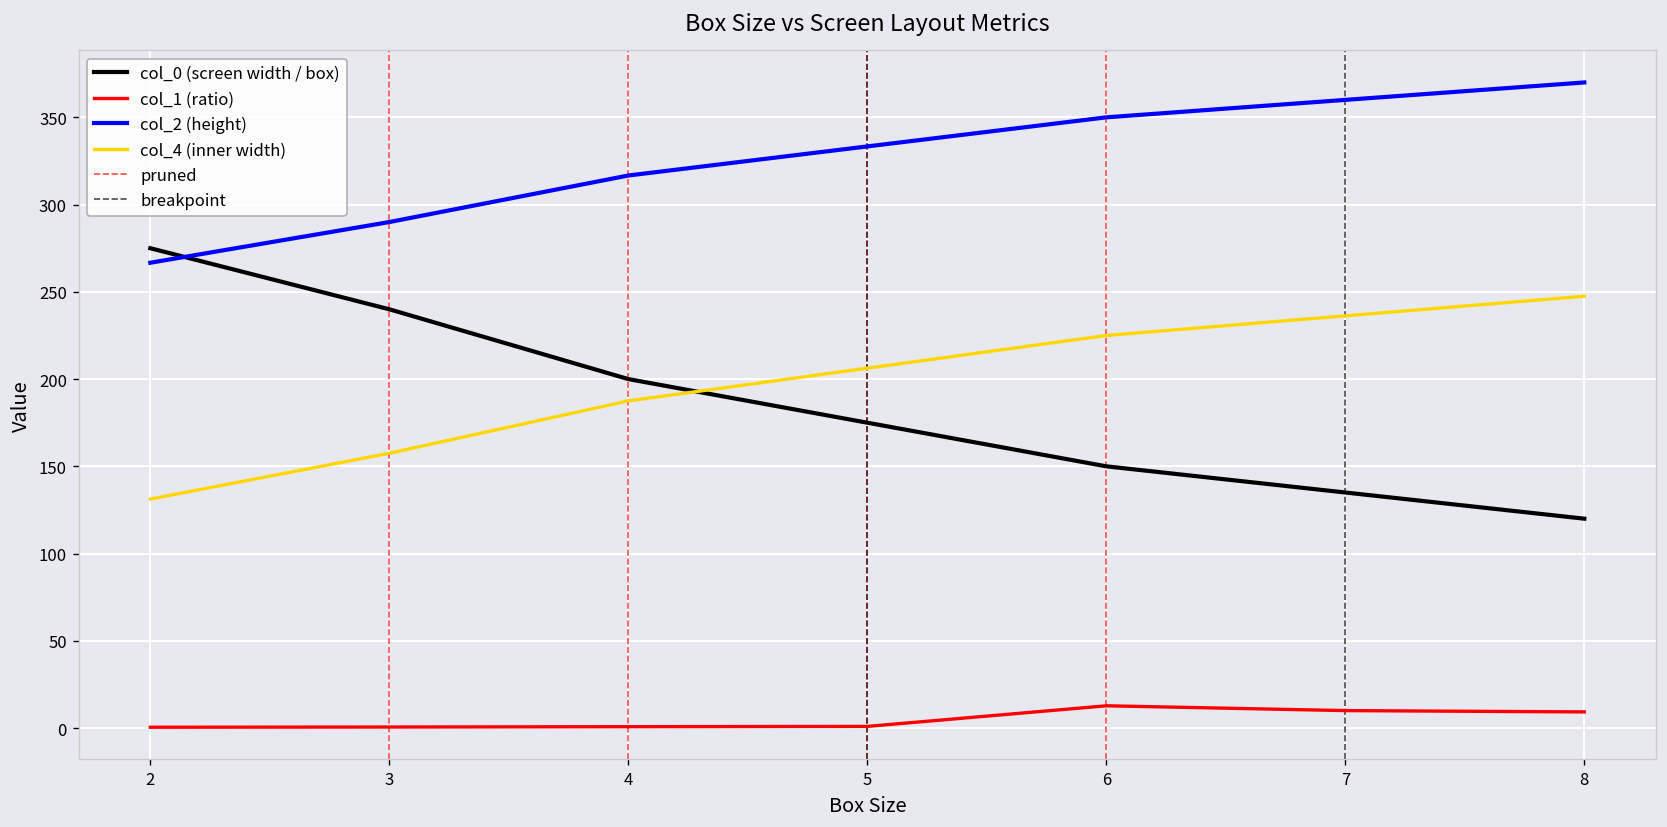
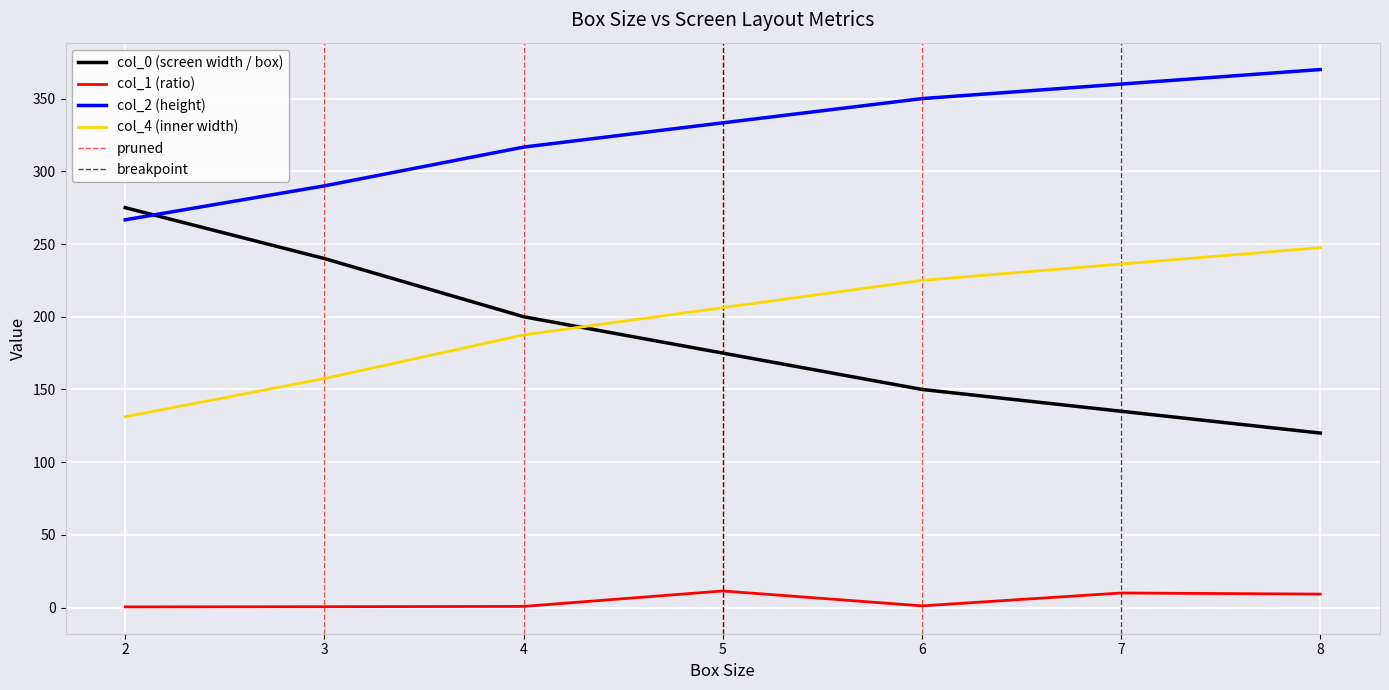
  {
    "col_0 (screen width / box)": {
      "2": 275,
      "3": 240,
      "4": 200,
      "5": 175,
      "6": 150,
      "7": 135,
      "8": 120
    },
    "col_1 (ratio)": {
      "2": 0,
      "3": 1,
      "4": 1,
-     "5": 1,
-     "6": 13,
+     "5": 11,
+     "6": 1,
      "7": 10,
      "8": 9
    },
    "col_2 (height)": {
      "2": 267,
      "3": 290,
      "4": 317,
      "5": 333,
      "6": 350,
      "7": 360,
      "8": 370
    },
    "col_4 (inner width)": {
      "2": 131,
      "3": 158,
      "4": 188,
      "5": 206,
      "6": 225,
      "7": 236,
      "8": 248
    }
  }
